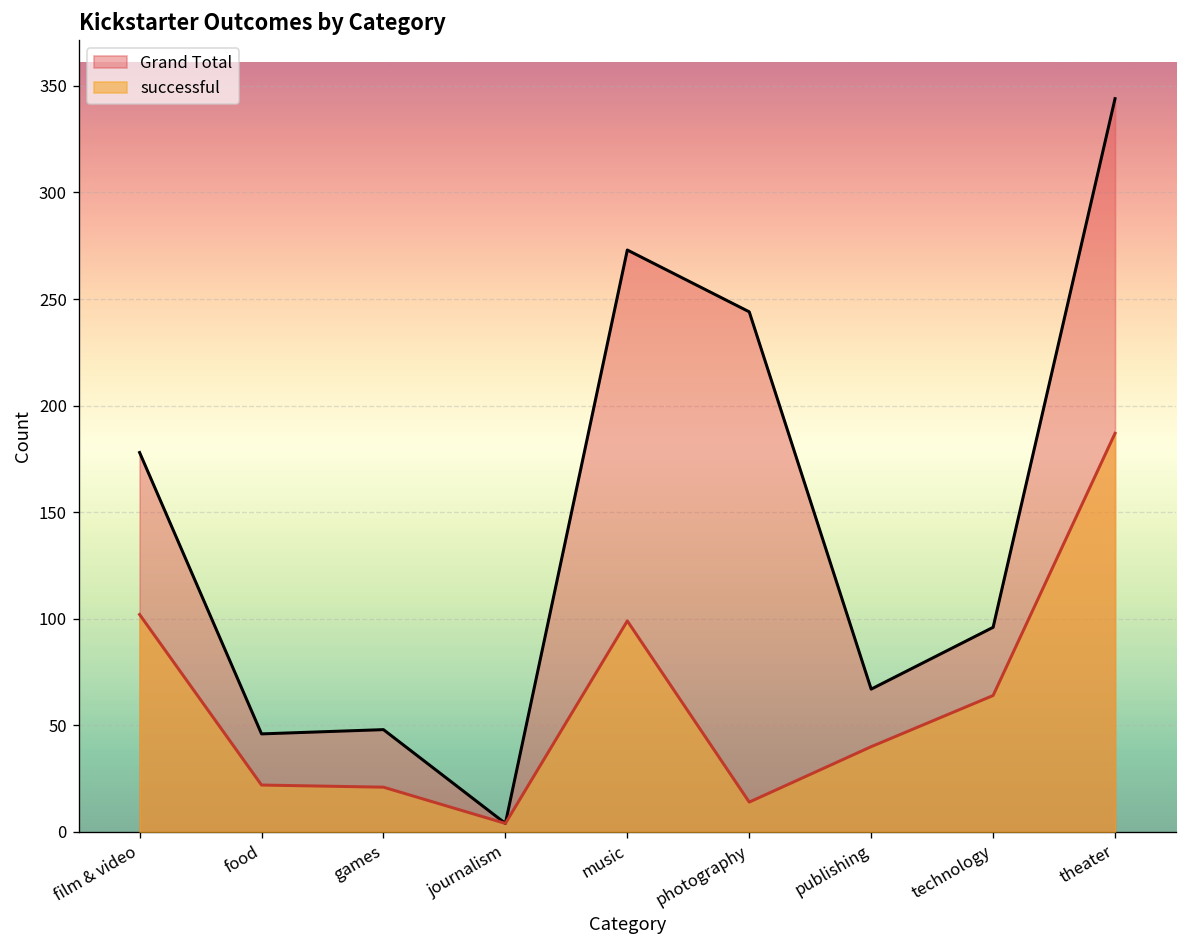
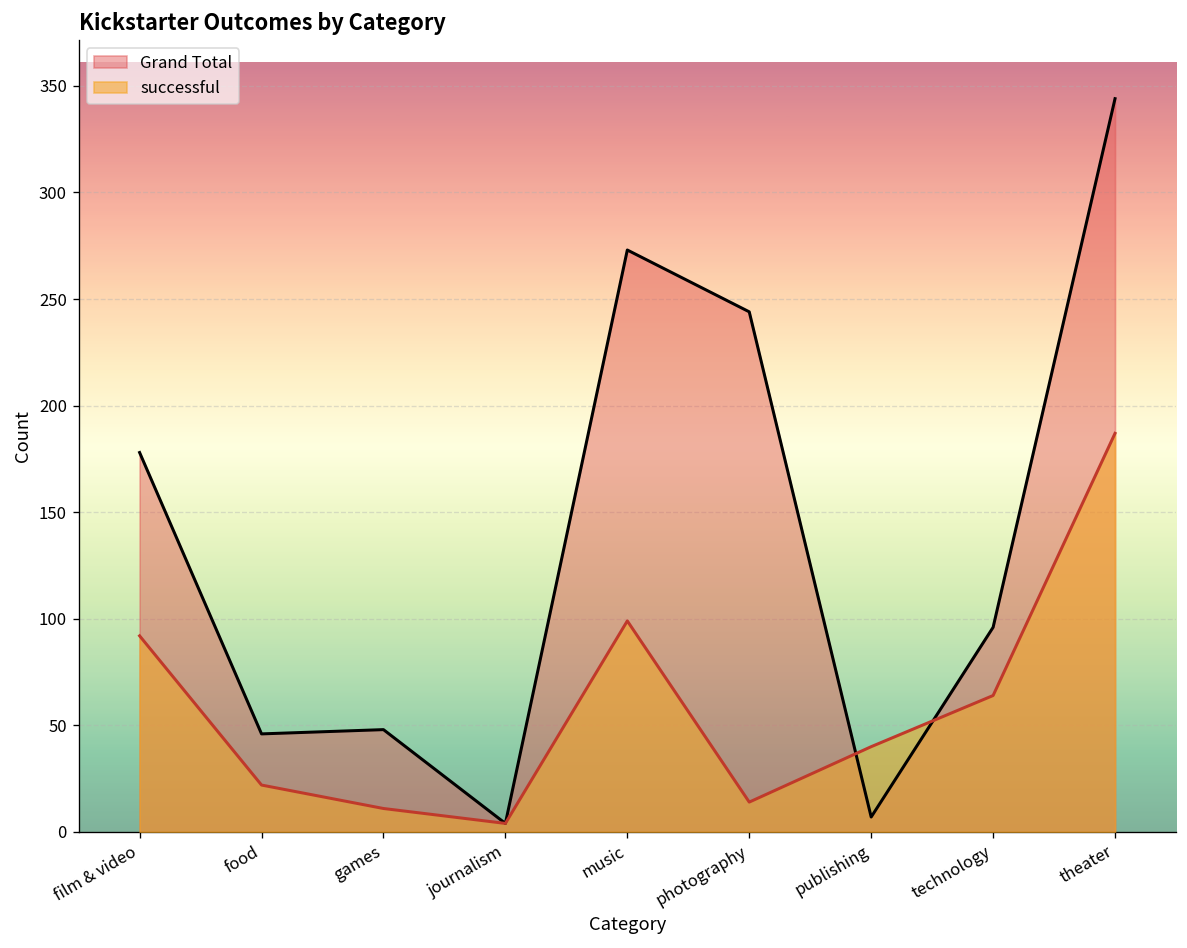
  {
    "Grand Total": {
      "film & video": 178,
      "food": 46,
      "games": 48,
      "music": 273,
      "photography": 244,
-     "publishing": 67,
+     "publishing": 7,
      "technology": 96,
      "theater": 344
    },
    "successful": {
-     "film & video": 102,
+     "film & video": 92,
      "food": 22,
-     "games": 21,
+     "games": 11,
      "music": 99,
      "photography": 14,
      "publishing": 40,
      "technology": 64,
      "theater": 187
    }
  }
